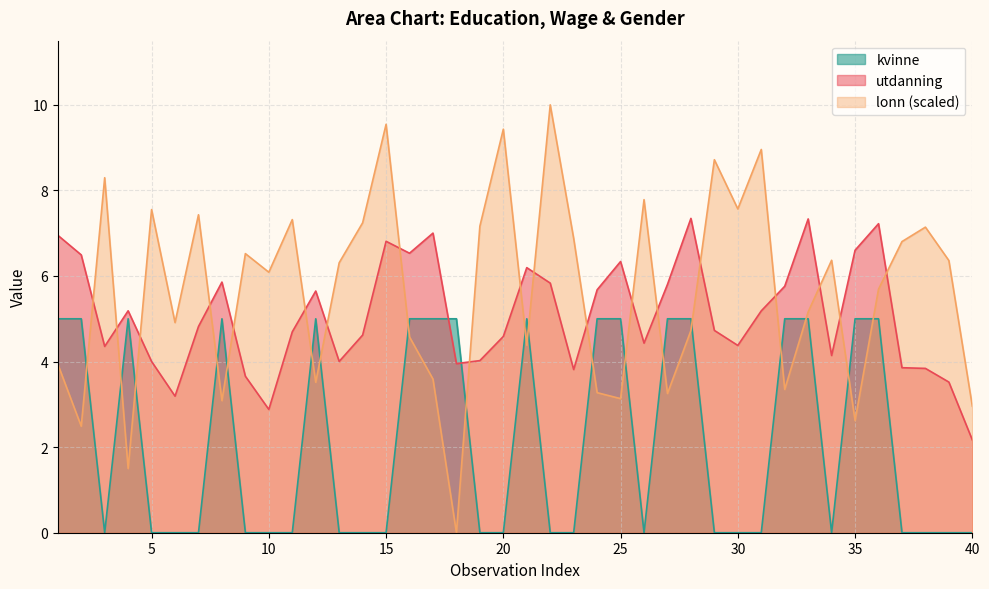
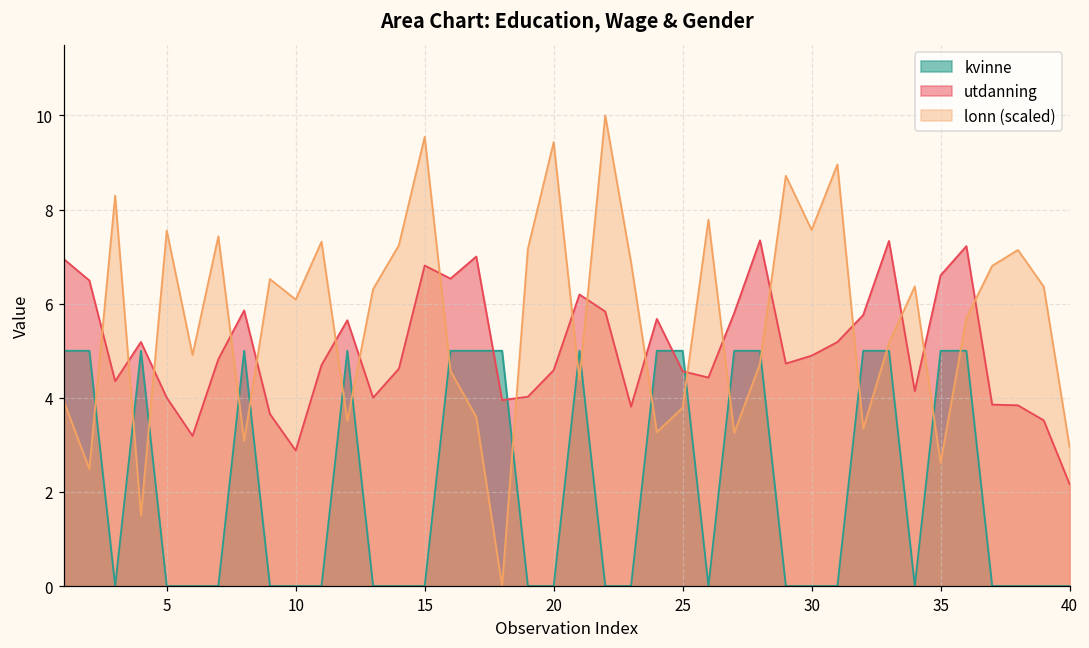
  {
    "kvinne": {
      "5": 0.0,
      "10": 0.0,
      "15": 0.0,
      "20": 0.0,
      "25": 5.0,
      "30": 0.0,
      "35": 5.0,
      "40": 0.0
    },
    "utdanning": {
      "5": 4.0,
      "10": 2.9,
      "15": 6.8,
      "20": 4.6,
-     "25": 6.3,
-     "30": 4.4,
+     "25": 4.6,
+     "30": 4.9,
      "35": 6.6,
      "40": 2.2
    },
    "lonn (scaled)": {
      "5": 7.6,
      "10": 6.1,
      "15": 9.5,
      "20": 9.4,
-     "25": 3.1,
+     "25": 3.8,
      "30": 7.6,
      "35": 2.6,
      "40": 3.0
    }
  }
